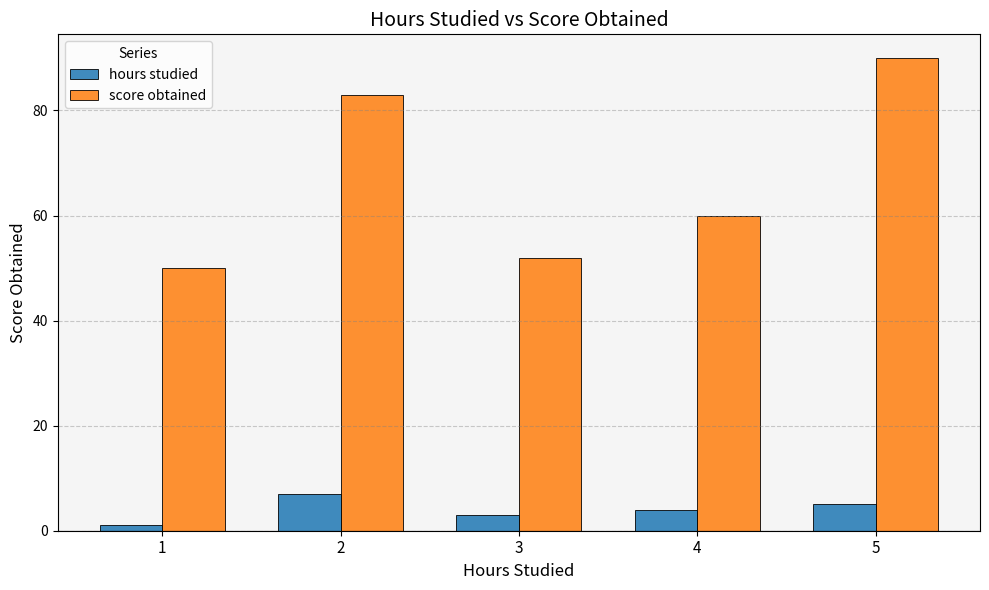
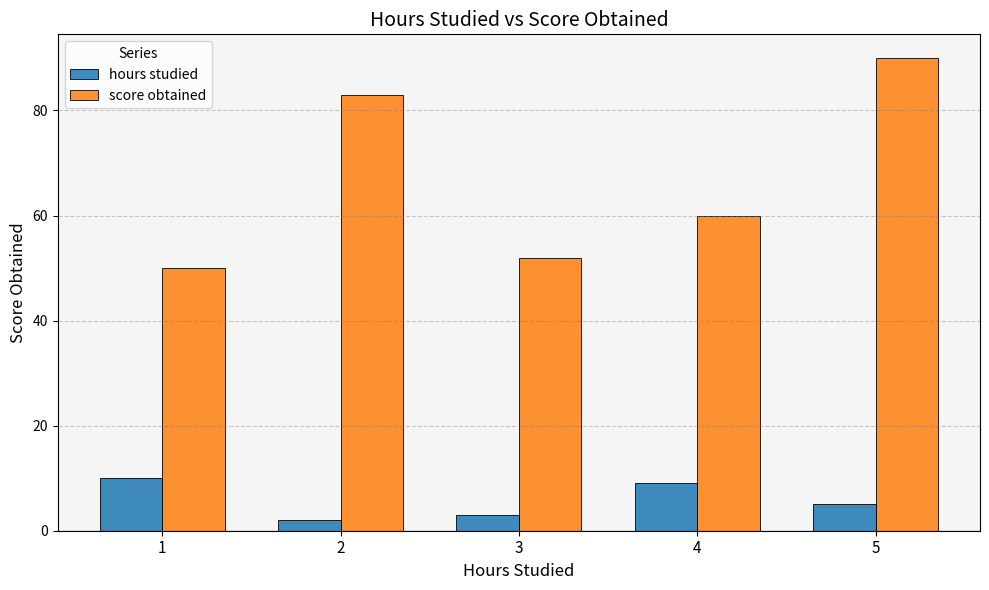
  {
    "hours studied": {
-     "1": 1,
-     "2": 7,
+     "1": 10,
+     "2": 2,
      "3": 3,
-     "4": 4,
+     "4": 9,
      "5": 5
    },
    "score obtained": {
      "1": 50,
      "2": 83,
      "3": 52,
      "4": 60,
      "5": 90
    }
  }
